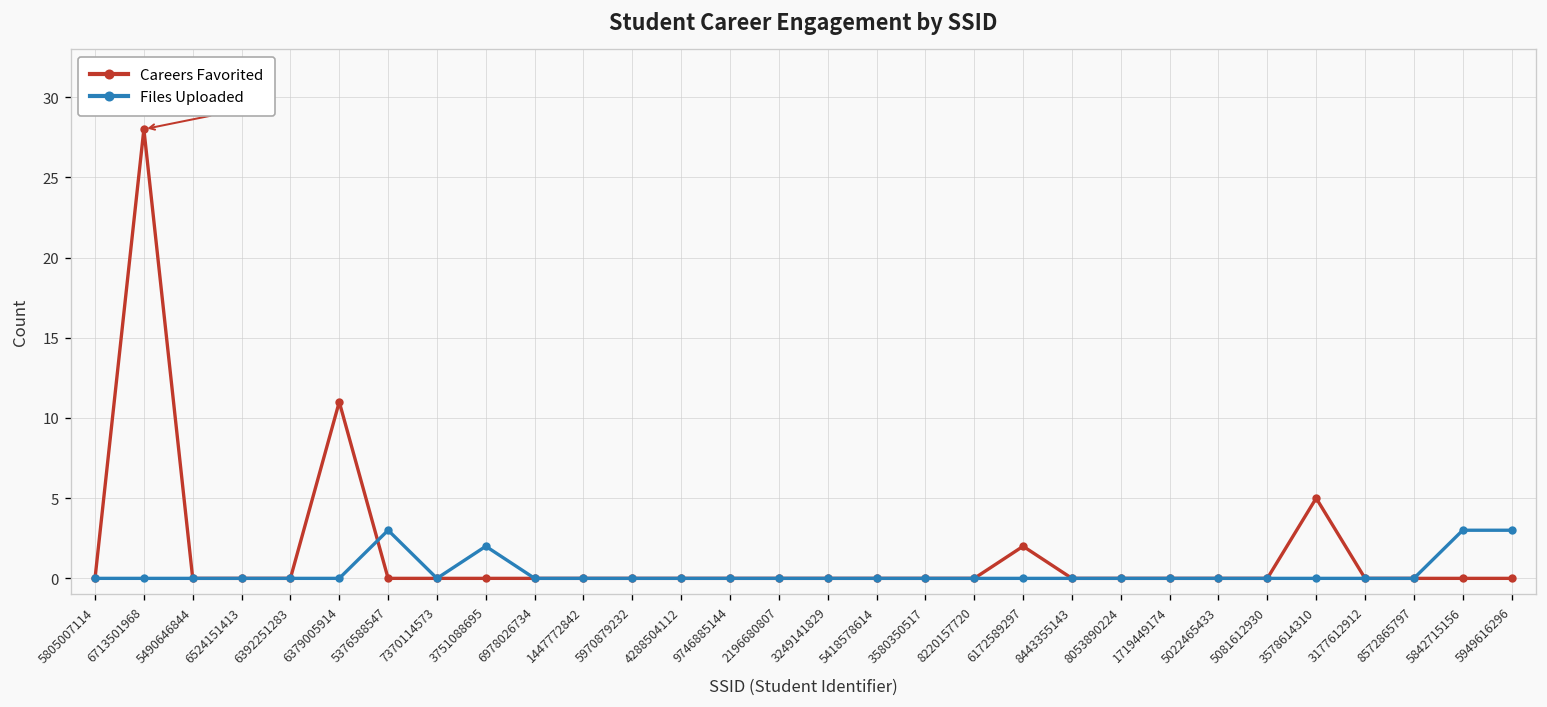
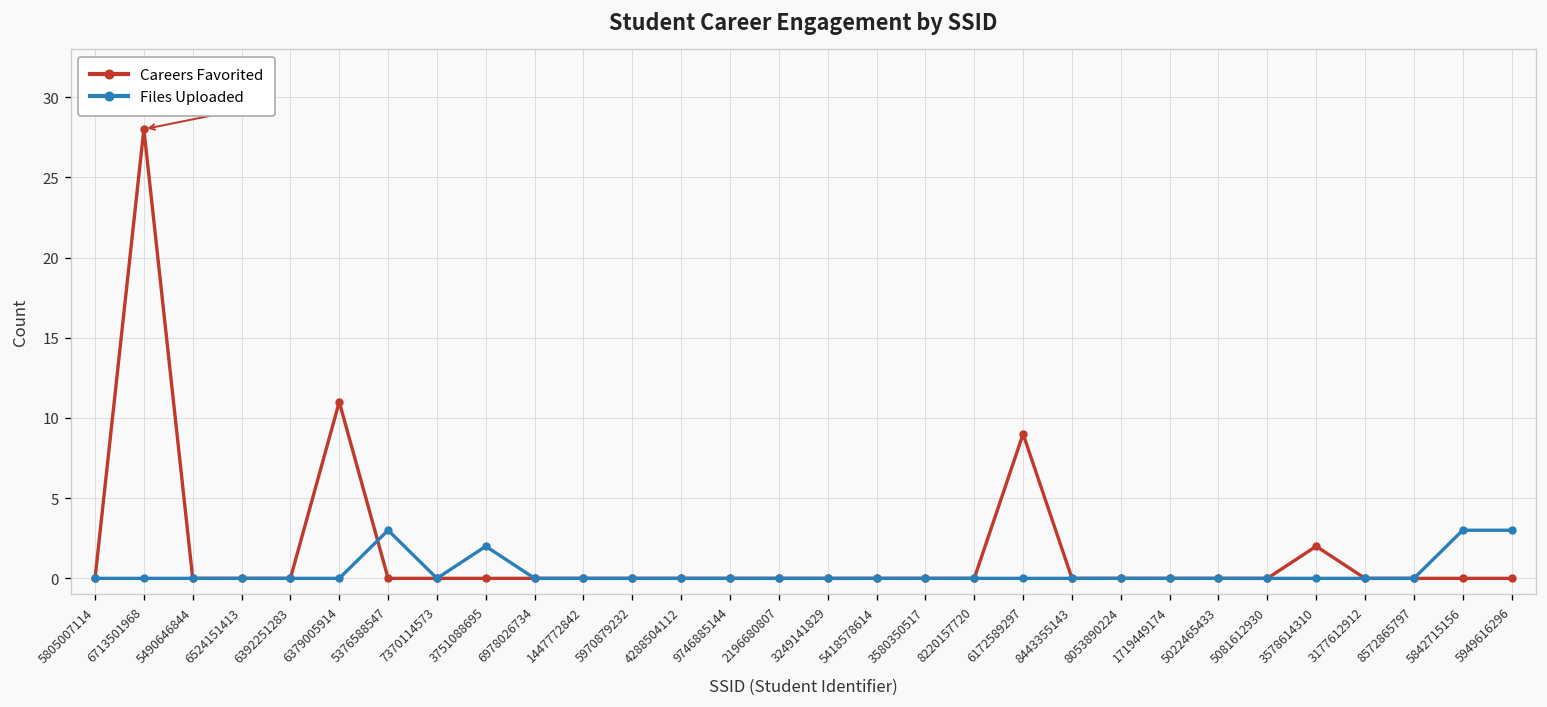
  {
    "Careers Favorited": {
      "6379005914": 11,
      "5376588547": 0,
      "3751088695": 0,
-     "6172589297": 2,
-     "3578614310": 5,
+     "6172589297": 9,
+     "3578614310": 2,
      "5842715156": 0,
      "5949616296": 0
    },
    "Files Uploaded": {
      "6713501968": 0,
      "6379005914": 0,
      "5376588547": 3,
      "3751088695": 2,
      "6172589297": 0,
      "3578614310": 0,
      "5842715156": 3,
      "5949616296": 3
    }
  }
